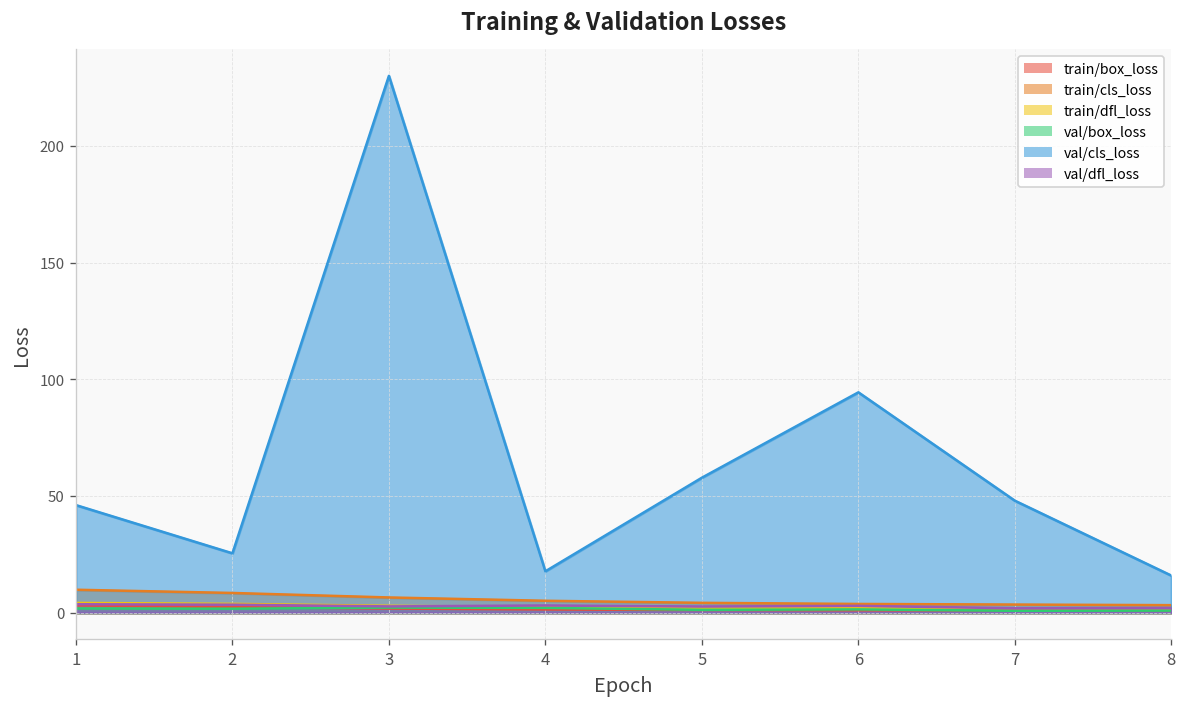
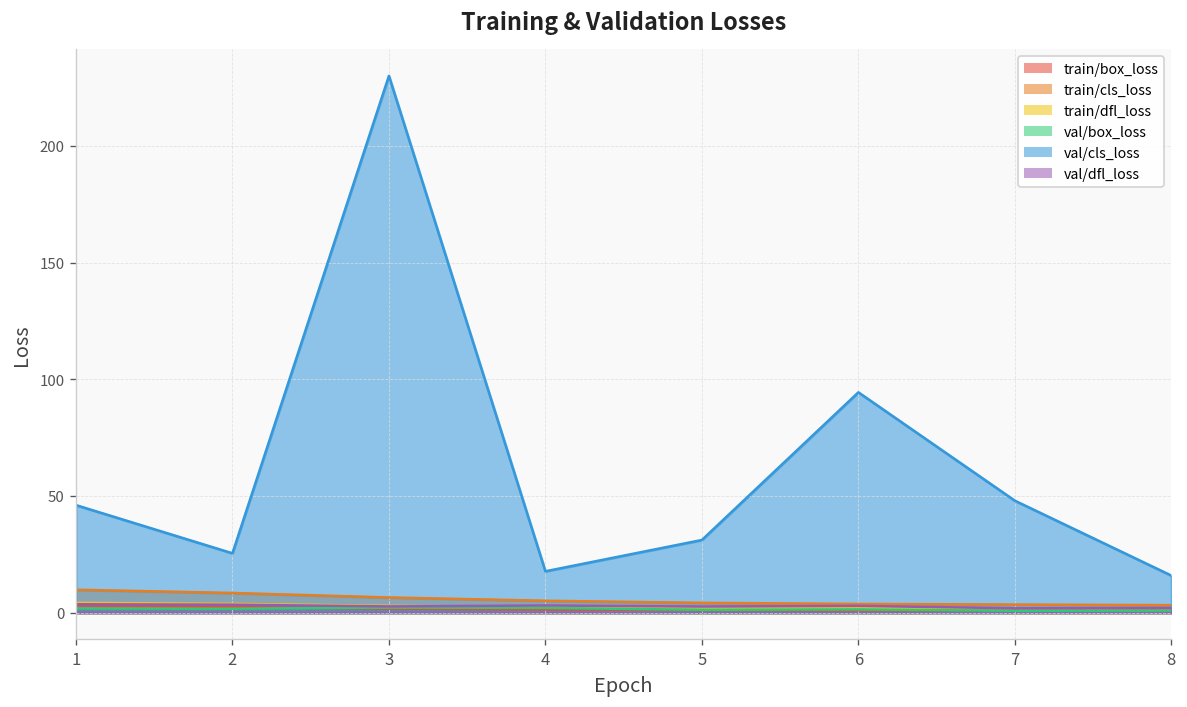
  {
    "val/box_loss": {
      "1": 2
    },
    "val/cls_loss": {
      "1": 46,
      "2": 25,
      "3": 230,
      "4": 18,
-     "5": 58,
+     "5": 31,
      "6": 94,
      "7": 48,
      "8": 16
    }
  }
